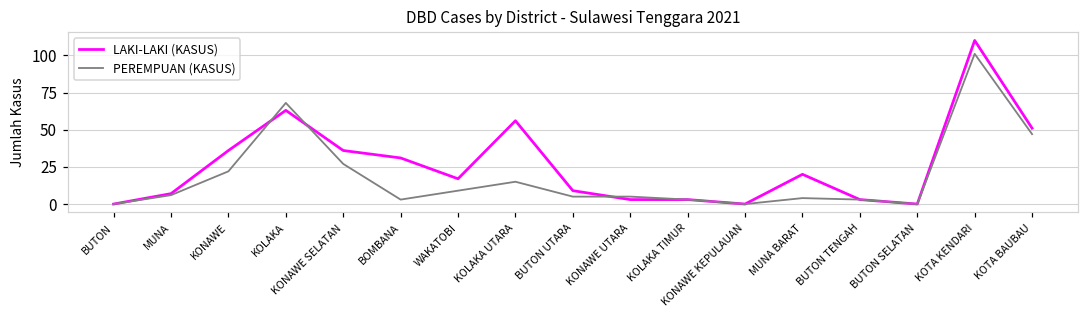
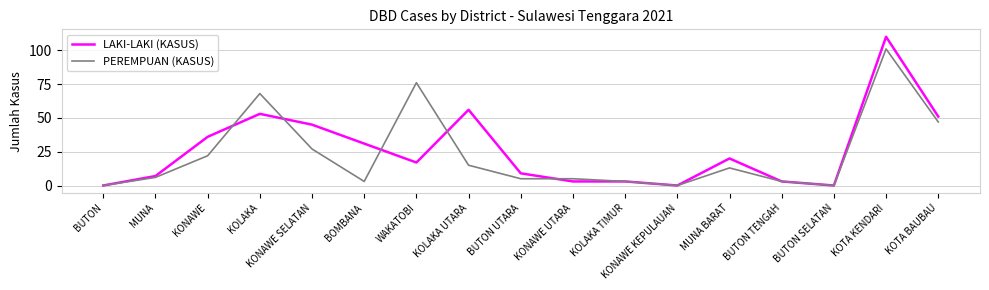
  {
    "LAKI-LAKI (KASUS)": {
      "KONAWE": 36,
-     "KOLAKA": 63,
-     "KONAWE SELATAN": 36,
+     "KOLAKA": 53,
+     "KONAWE SELATAN": 45,
      "BOMBANA": 31,
      "WAKATOBI": 17,
      "KOLAKA UTARA": 56,
      "BUTON UTARA": 9,
      "KONAWE UTARA": 3,
      "MUNA BARAT": 20,
      "KOTA KENDARI": 110,
      "KOTA BAUBAU": 51
    },
    "PEREMPUAN (KASUS)": {
      "KONAWE": 22,
      "KOLAKA": 68,
      "KONAWE SELATAN": 27,
      "BOMBANA": 3,
-     "WAKATOBI": 9,
+     "WAKATOBI": 76,
      "KOLAKA UTARA": 15,
      "BUTON UTARA": 5,
      "KONAWE UTARA": 5,
-     "MUNA BARAT": 4,
+     "MUNA BARAT": 13,
      "KOTA KENDARI": 101,
      "KOTA BAUBAU": 47
    }
  }
